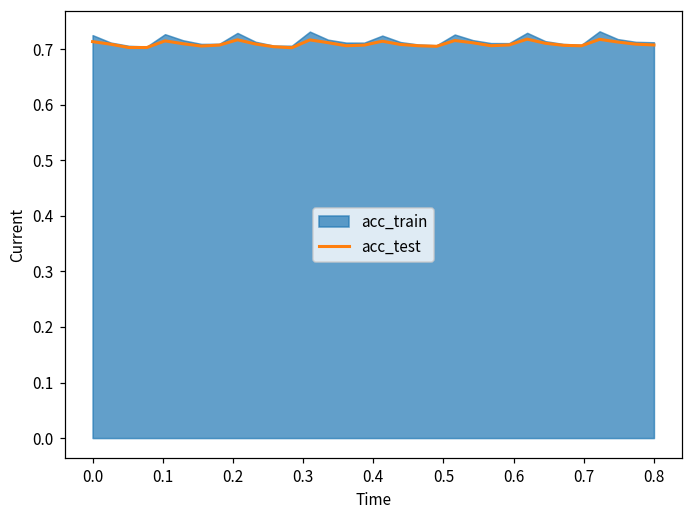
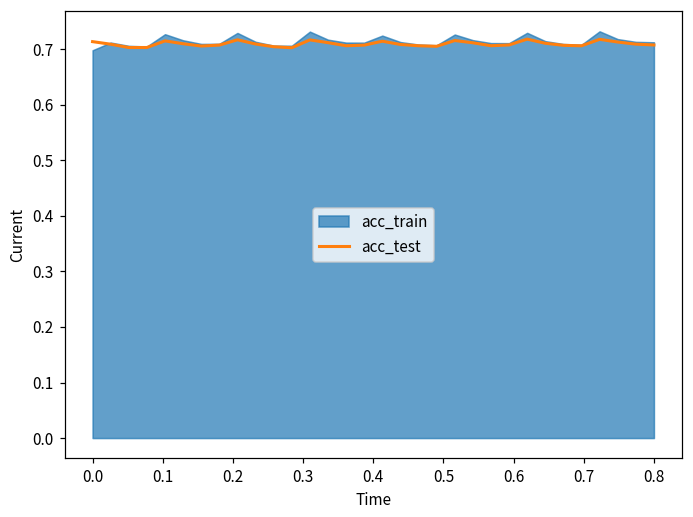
  {
    "acc_train": {
-     "0.0": 0.73
+     "0.0": 0.70
    },
    "acc_test": {
      "0.0": 0.71
    }
  }
